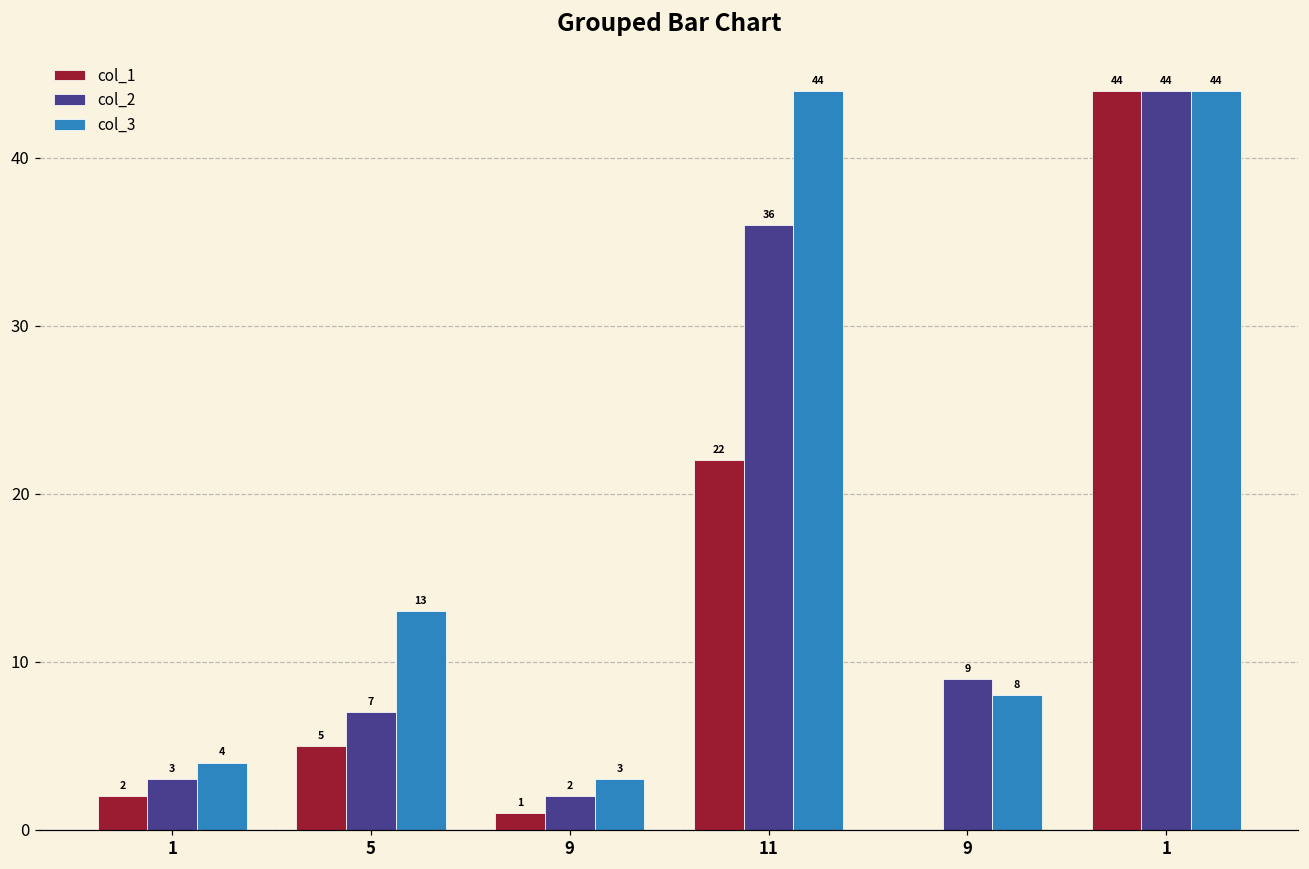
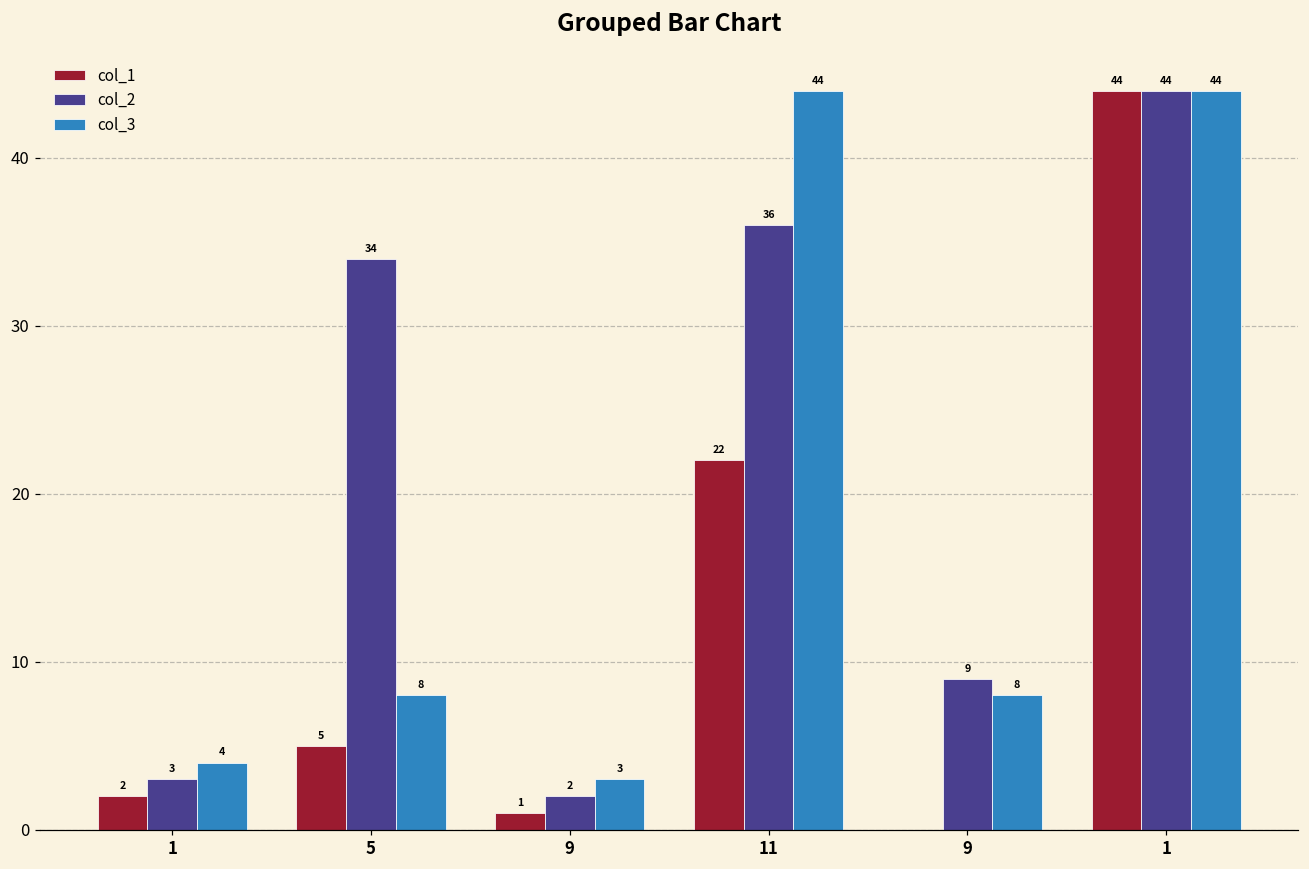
  {
    "col_1": {
      "5": 5,
      "11": 22
    },
    "col_2": {
-     "5": 7,
+     "5": 34,
      "11": 36
    },
    "col_3": {
-     "5": 13,
+     "5": 8,
      "11": 44
    }
  }
